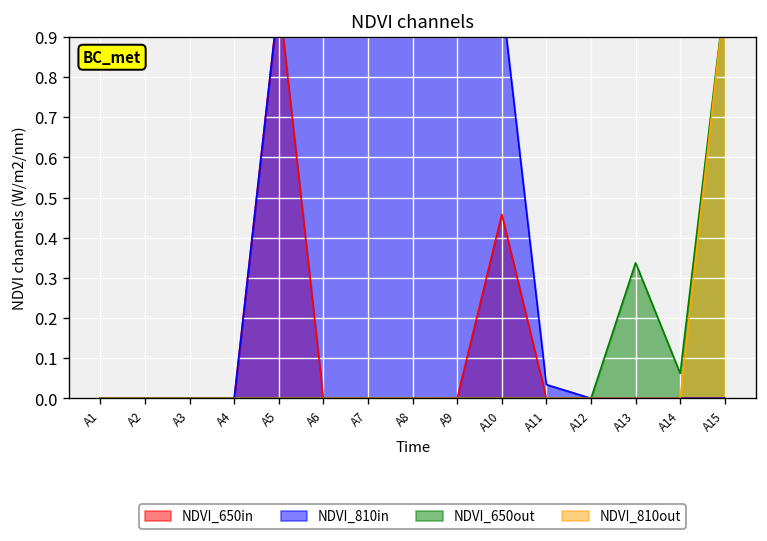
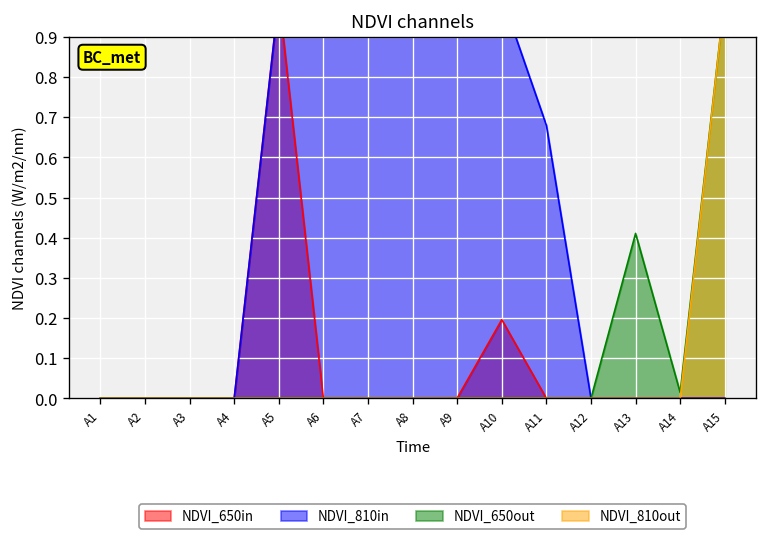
  {
    "NDVI_650in": {
-     "A10": 0.46
+     "A10": 0.20
    },
    "NDVI_810in": {
-     "A11": 0.03
+     "A11": 0.68
    },
    "NDVI_650out": {
-     "A13": 0.34,
-     "A14": 0.06
+     "A13": 0.41,
+     "A14": 0.01
    }
  }
